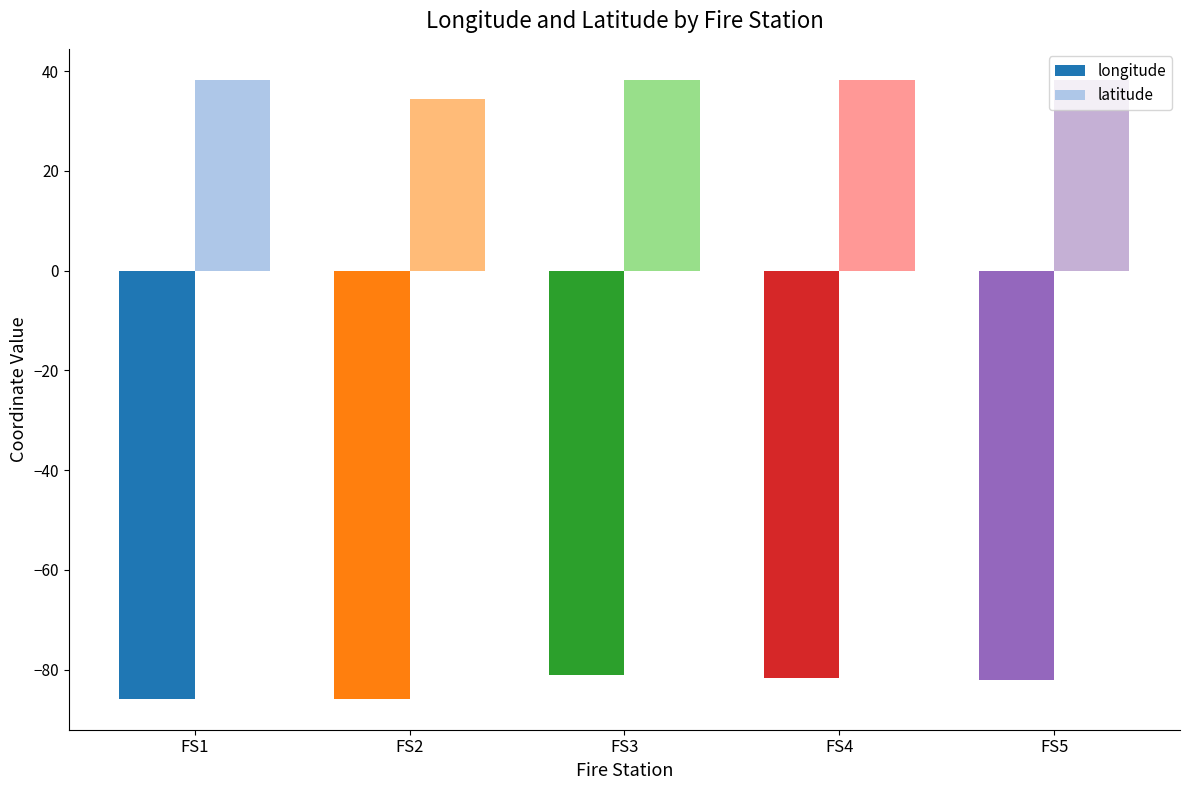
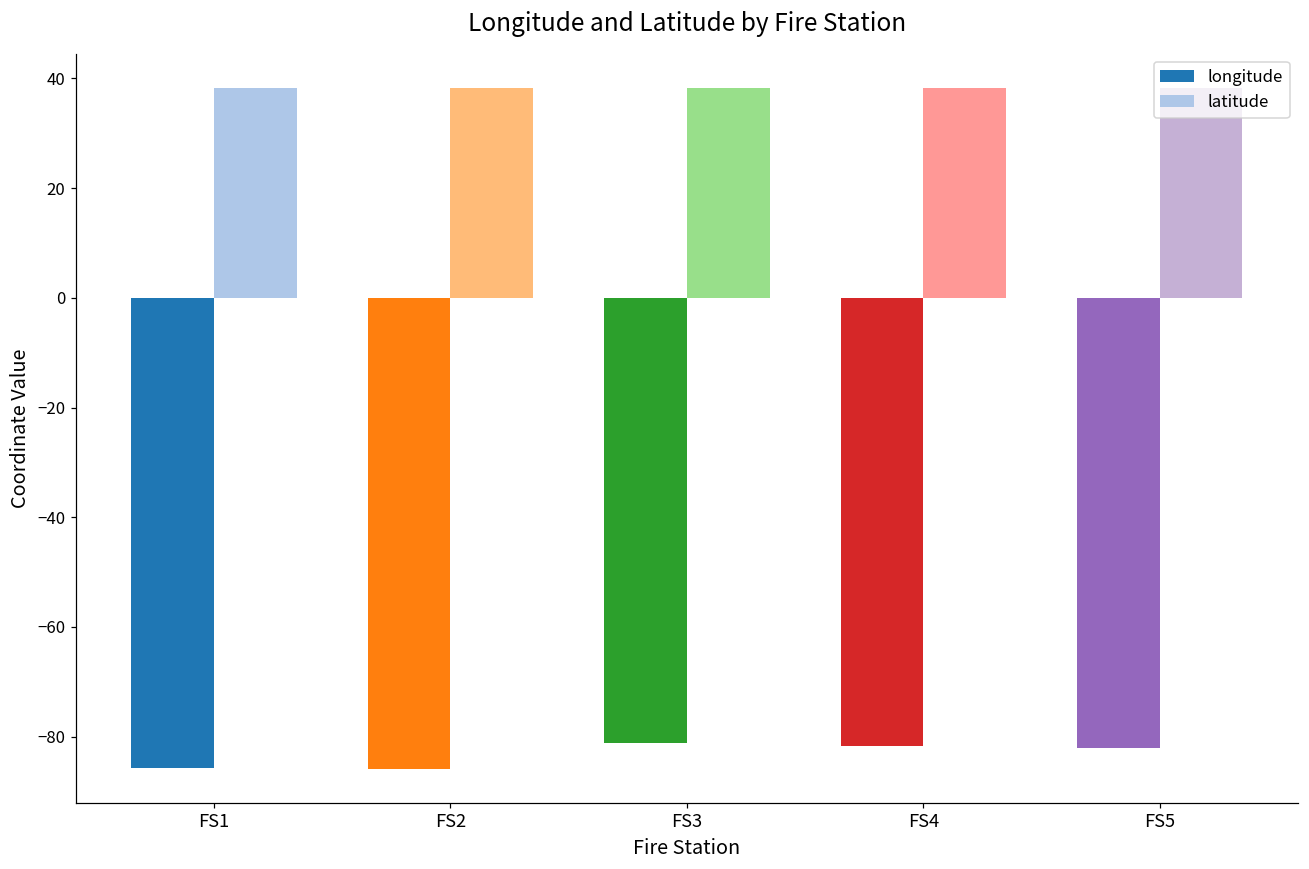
  {
    "longitude": {
      "FS1": -86,
      "FS2": -86,
      "FS3": -81,
      "FS4": -82,
      "FS5": -82
    },
    "latitude": {
      "FS1": 38,
-     "FS2": 34,
+     "FS2": 38,
      "FS3": 38,
      "FS4": 38
    }
  }
